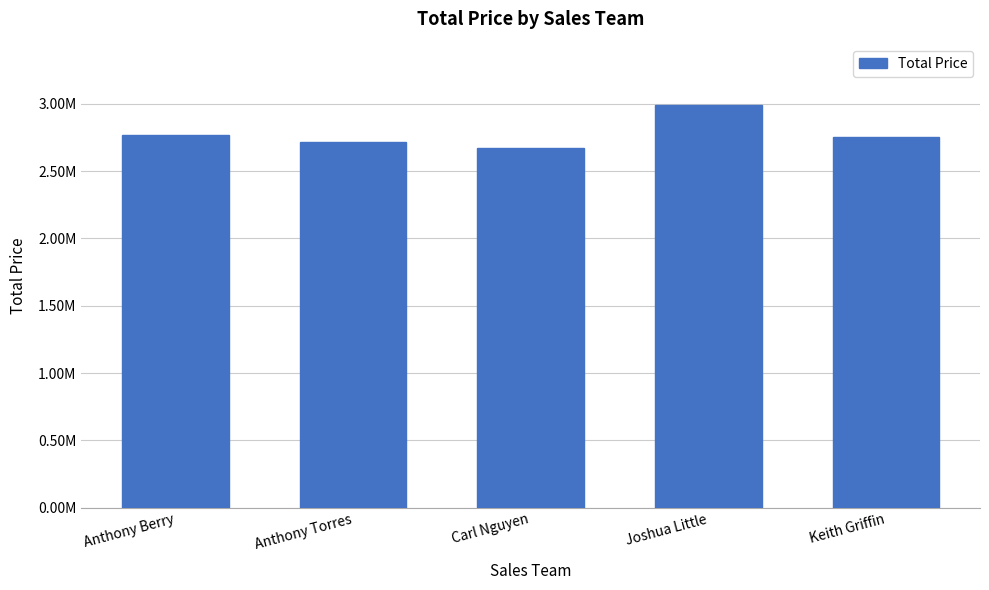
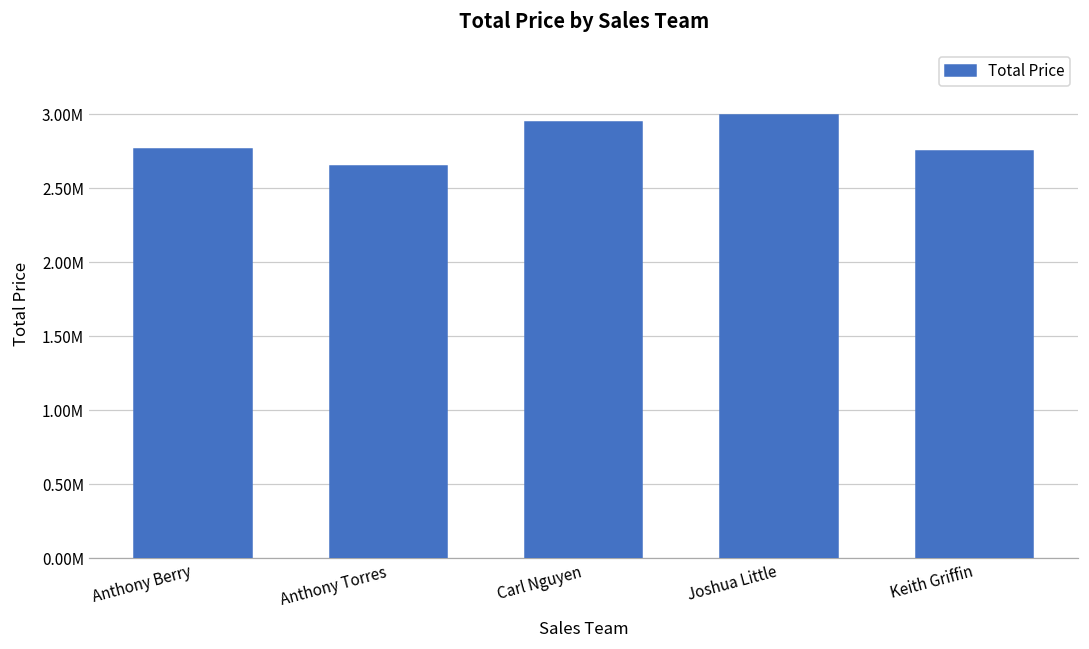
  {
    "Anthony Berry": 2770000,
-   "Anthony Torres": 2710000,
-   "Carl Nguyen": 2670000,
+   "Anthony Torres": 2650000,
+   "Carl Nguyen": 2950000,
    "Joshua Little": 2990000,
    "Keith Griffin": 2750000
  }
